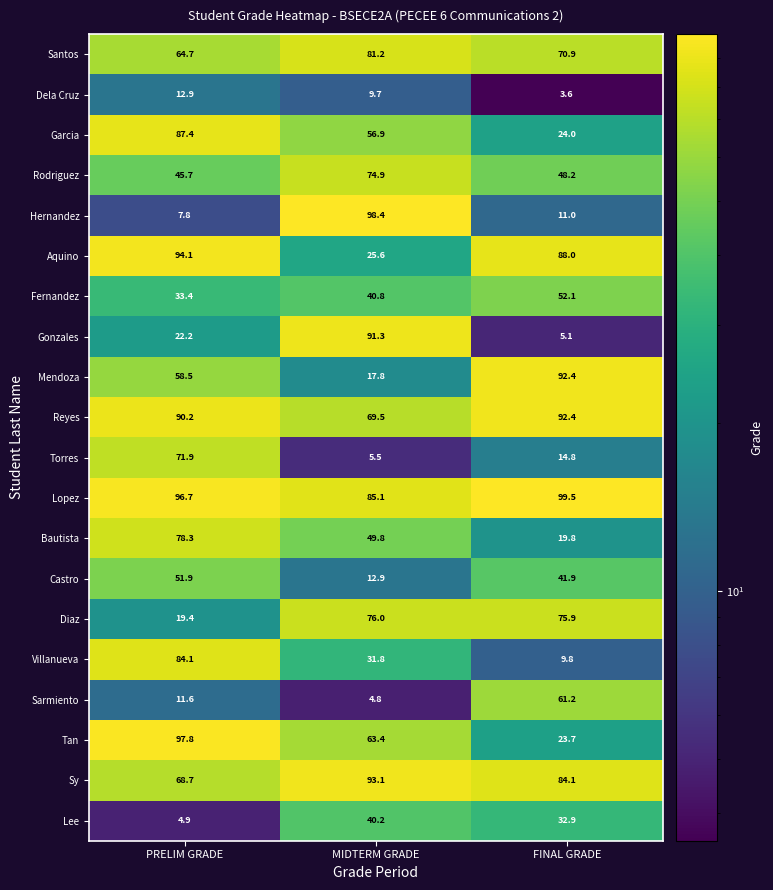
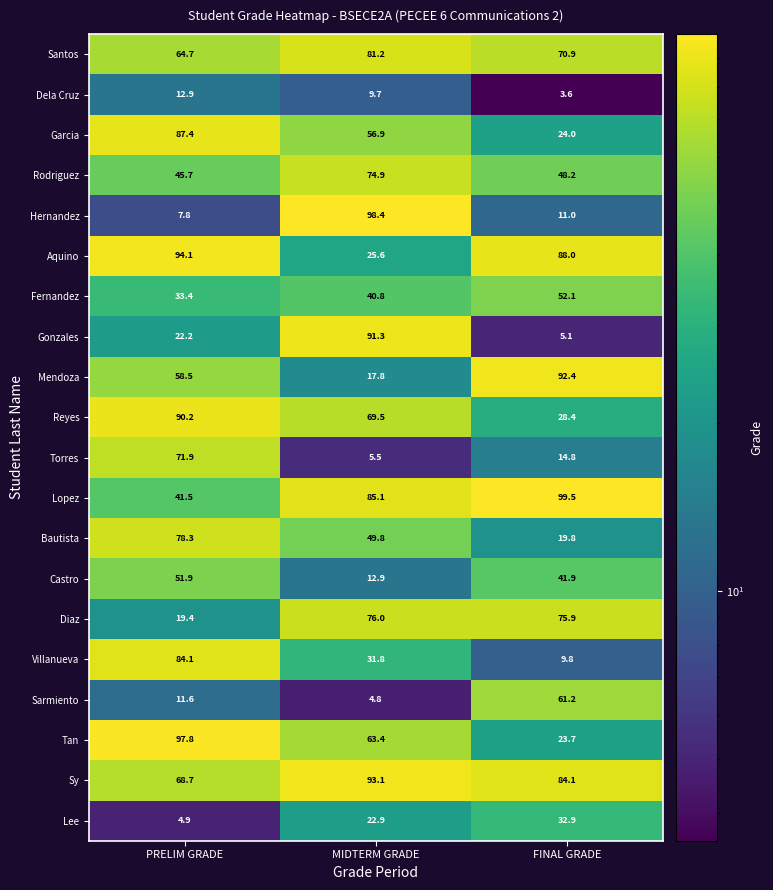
  {
    "Santos": {
      "PRELIM GRADE": 64.7,
      "MIDTERM GRADE": 81.2,
      "FINAL GRADE": 70.9
    },
    "Dela Cruz": {
      "PRELIM GRADE": 12.9,
      "MIDTERM GRADE": 9.7,
      "FINAL GRADE": 3.6
    },
    "Garcia": {
      "PRELIM GRADE": 87.4,
      "MIDTERM GRADE": 56.9,
      "FINAL GRADE": 24.0
    },
    "Rodriguez": {
      "PRELIM GRADE": 45.7,
      "MIDTERM GRADE": 74.9,
      "FINAL GRADE": 48.2
    },
    "Hernandez": {
      "PRELIM GRADE": 7.8,
      "MIDTERM GRADE": 98.4,
      "FINAL GRADE": 11.0
    },
    "Aquino": {
      "PRELIM GRADE": 94.1,
      "MIDTERM GRADE": 25.6,
      "FINAL GRADE": 88.0
    },
    "Fernandez": {
      "PRELIM GRADE": 33.4,
      "MIDTERM GRADE": 40.8,
      "FINAL GRADE": 52.1
    },
    "Gonzales": {
      "PRELIM GRADE": 22.2,
      "MIDTERM GRADE": 91.3,
      "FINAL GRADE": 5.1
    },
    "Mendoza": {
      "PRELIM GRADE": 58.5,
      "MIDTERM GRADE": 17.8,
      "FINAL GRADE": 92.4
    },
    "Reyes": {
      "PRELIM GRADE": 90.2,
      "MIDTERM GRADE": 69.5,
-     "FINAL GRADE": 92.4
+     "FINAL GRADE": 28.4
    },
    "Torres": {
      "PRELIM GRADE": 71.9,
      "MIDTERM GRADE": 5.5,
      "FINAL GRADE": 14.8
    },
    "Lopez": {
-     "PRELIM GRADE": 96.7,
+     "PRELIM GRADE": 41.5,
      "MIDTERM GRADE": 85.1,
      "FINAL GRADE": 99.5
    },
    "Bautista": {
      "PRELIM GRADE": 78.3,
      "MIDTERM GRADE": 49.8,
      "FINAL GRADE": 19.8
    },
    "Castro": {
      "PRELIM GRADE": 51.9,
      "MIDTERM GRADE": 12.9,
      "FINAL GRADE": 41.9
    },
    "Diaz": {
      "PRELIM GRADE": 19.4,
      "MIDTERM GRADE": 76.0,
      "FINAL GRADE": 75.9
    },
    "Villanueva": {
      "PRELIM GRADE": 84.1,
      "MIDTERM GRADE": 31.8,
      "FINAL GRADE": 9.8
    },
    "Sarmiento": {
      "PRELIM GRADE": 11.6,
      "MIDTERM GRADE": 4.8,
      "FINAL GRADE": 61.2
    },
    "Tan": {
      "PRELIM GRADE": 97.8,
      "MIDTERM GRADE": 63.4,
      "FINAL GRADE": 23.7
    },
    "Sy": {
      "PRELIM GRADE": 68.7,
      "MIDTERM GRADE": 93.1,
      "FINAL GRADE": 84.1
    },
    "Lee": {
      "PRELIM GRADE": 4.9,
-     "MIDTERM GRADE": 40.2,
+     "MIDTERM GRADE": 22.9,
      "FINAL GRADE": 32.9
    }
  }
